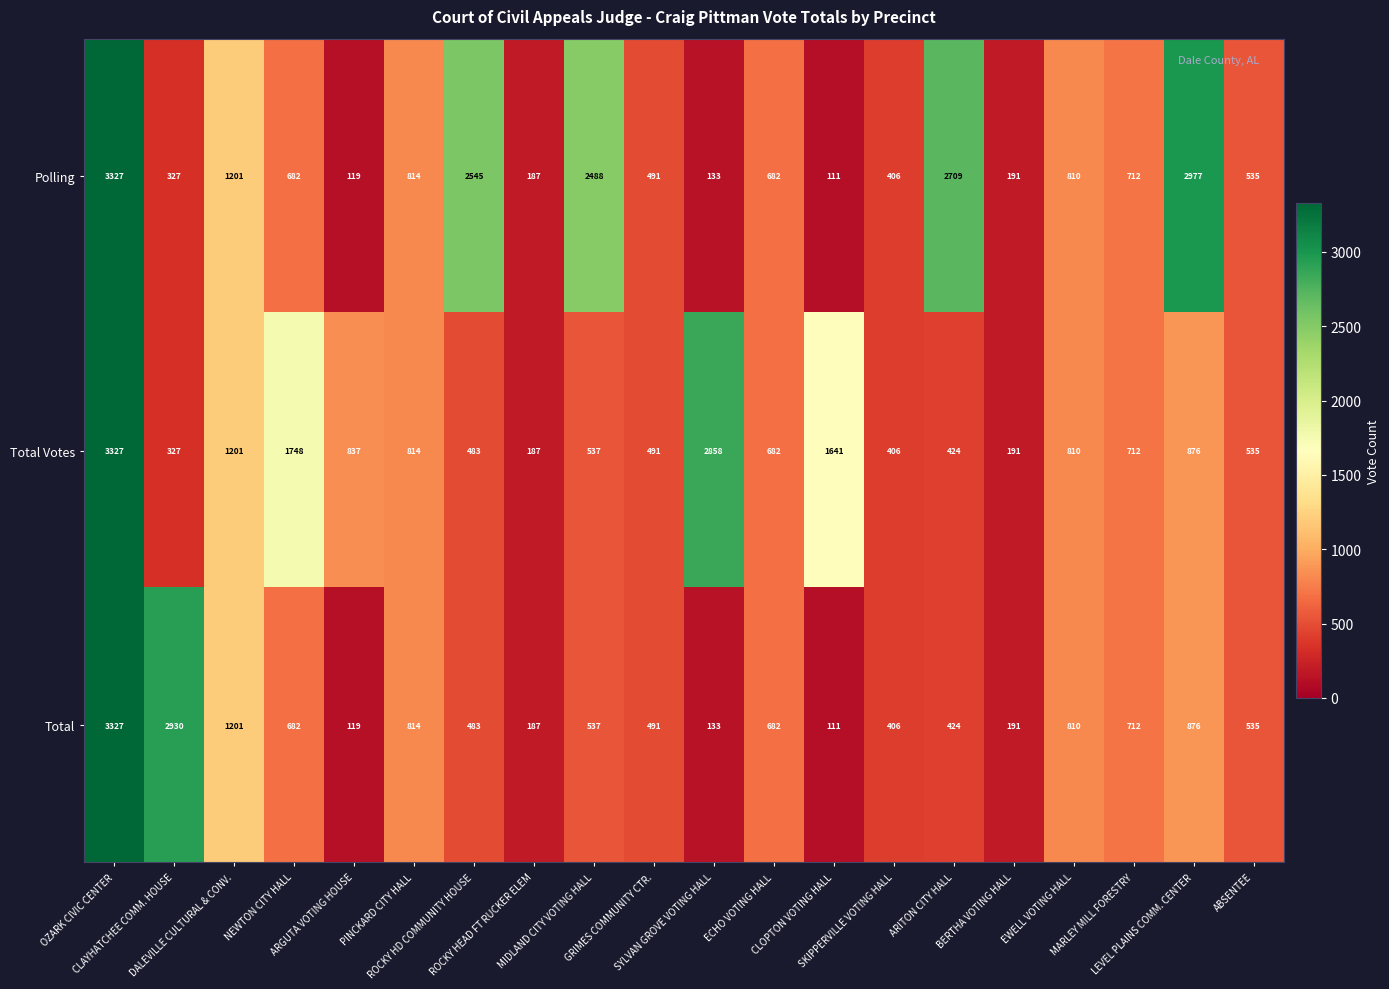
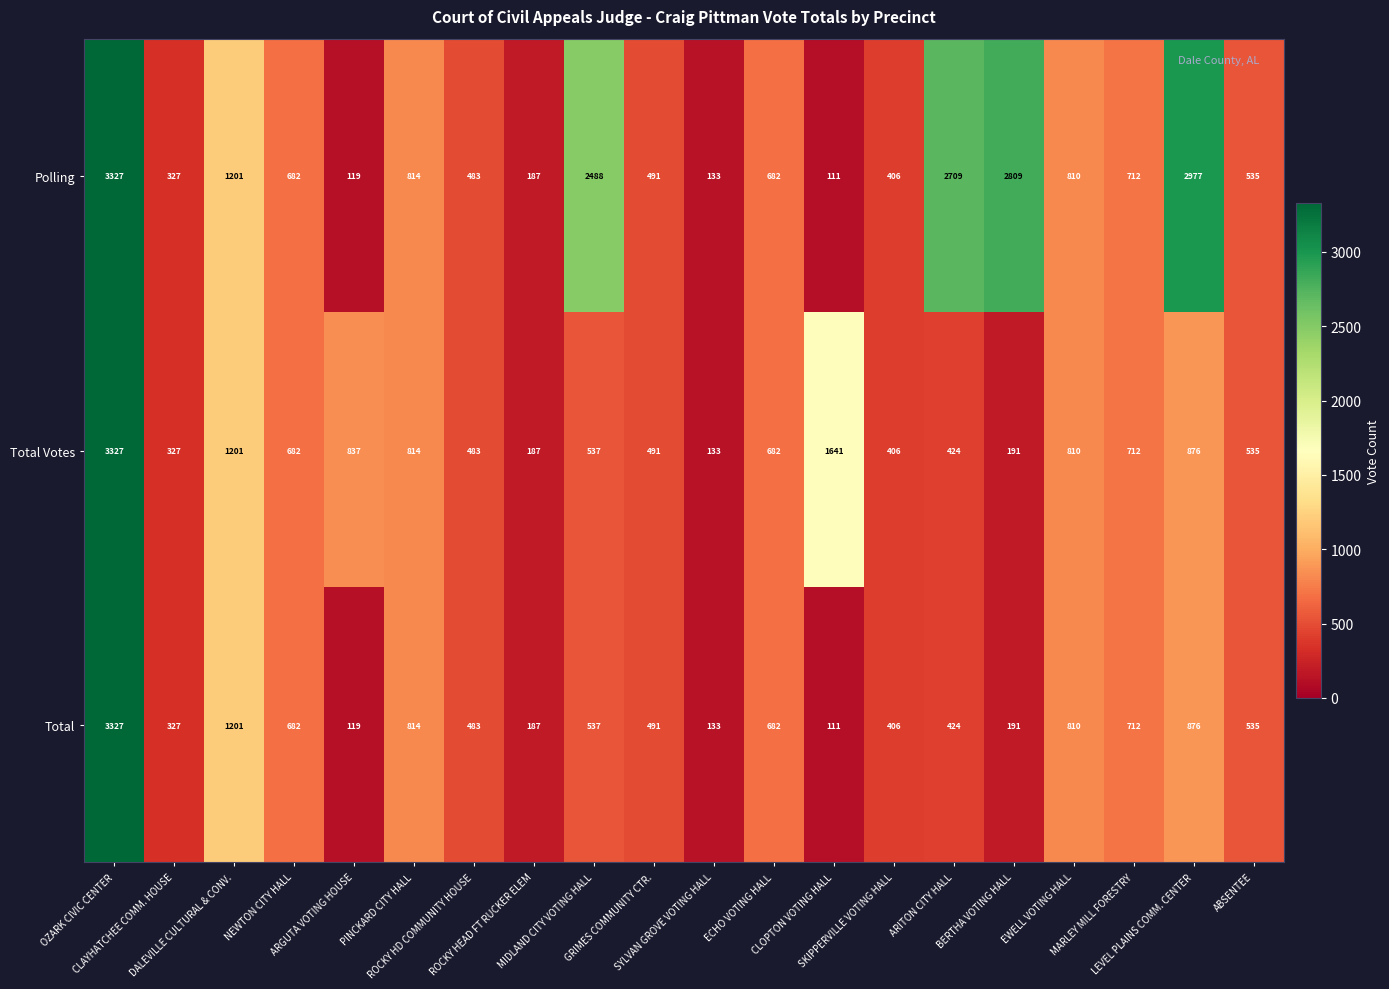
  {
    "Polling": {
      "OZARK CIVIC CENTER": 3327,
      "CLAYHATCHEE COMM. HOUSE": 327,
      "DALEVILLE CULTURAL & CONV.": 1201,
      "NEWTON CITY HALL": 682,
      "ARGUTA VOTING HOUSE": 119,
      "PINCKARD CITY HALL": 814,
-     "ROCKY HD COMMUNITY HOUSE": 2545,
+     "ROCKY HD COMMUNITY HOUSE": 483,
      "ROCKY HEAD FT RUCKER ELEM": 187,
      "MIDLAND CITY VOTING HALL": 2488,
      "GRIMES COMMUNITY CTR.": 491,
      "SYLVAN GROVE VOTING HALL": 133,
      "ECHO VOTING HALL": 682,
      "CLOPTON VOTING HALL": 111,
      "SKIPPERVILLE VOTING HALL": 406,
      "ARITON CITY HALL": 2709,
-     "BERTHA VOTING HALL": 191,
+     "BERTHA VOTING HALL": 2809,
      "EWELL VOTING HALL": 810,
      "MARLEY MILL FORESTRY": 712,
      "ABSENTEE": 535
    },
    "Total Votes": {
      "OZARK CIVIC CENTER": 3327,
      "CLAYHATCHEE COMM. HOUSE": 327,
      "DALEVILLE CULTURAL & CONV.": 1201,
-     "NEWTON CITY HALL": 1748,
+     "NEWTON CITY HALL": 682,
      "ARGUTA VOTING HOUSE": 837,
      "PINCKARD CITY HALL": 814,
      "ROCKY HD COMMUNITY HOUSE": 483,
      "ROCKY HEAD FT RUCKER ELEM": 187,
      "MIDLAND CITY VOTING HALL": 537,
      "GRIMES COMMUNITY CTR.": 491,
-     "SYLVAN GROVE VOTING HALL": 2858,
+     "SYLVAN GROVE VOTING HALL": 133,
      "ECHO VOTING HALL": 682,
      "CLOPTON VOTING HALL": 1641,
      "SKIPPERVILLE VOTING HALL": 406,
      "ARITON CITY HALL": 424,
      "BERTHA VOTING HALL": 191,
      "EWELL VOTING HALL": 810,
      "MARLEY MILL FORESTRY": 712,
      "LEVEL PLAINS COMM. CENTER": 876,
      "ABSENTEE": 535
    },
    "Total": {
      "OZARK CIVIC CENTER": 3327,
-     "CLAYHATCHEE COMM. HOUSE": 2930,
+     "CLAYHATCHEE COMM. HOUSE": 327,
      "DALEVILLE CULTURAL & CONV.": 1201,
      "NEWTON CITY HALL": 682,
      "ARGUTA VOTING HOUSE": 119,
      "PINCKARD CITY HALL": 814,
      "ROCKY HD COMMUNITY HOUSE": 483,
      "ROCKY HEAD FT RUCKER ELEM": 187,
      "MIDLAND CITY VOTING HALL": 537,
      "GRIMES COMMUNITY CTR.": 491,
      "SYLVAN GROVE VOTING HALL": 133,
      "ECHO VOTING HALL": 682,
      "CLOPTON VOTING HALL": 111,
      "SKIPPERVILLE VOTING HALL": 406,
      "ARITON CITY HALL": 424,
      "BERTHA VOTING HALL": 191,
      "EWELL VOTING HALL": 810,
      "MARLEY MILL FORESTRY": 712,
      "LEVEL PLAINS COMM. CENTER": 876,
      "ABSENTEE": 535
    }
  }
